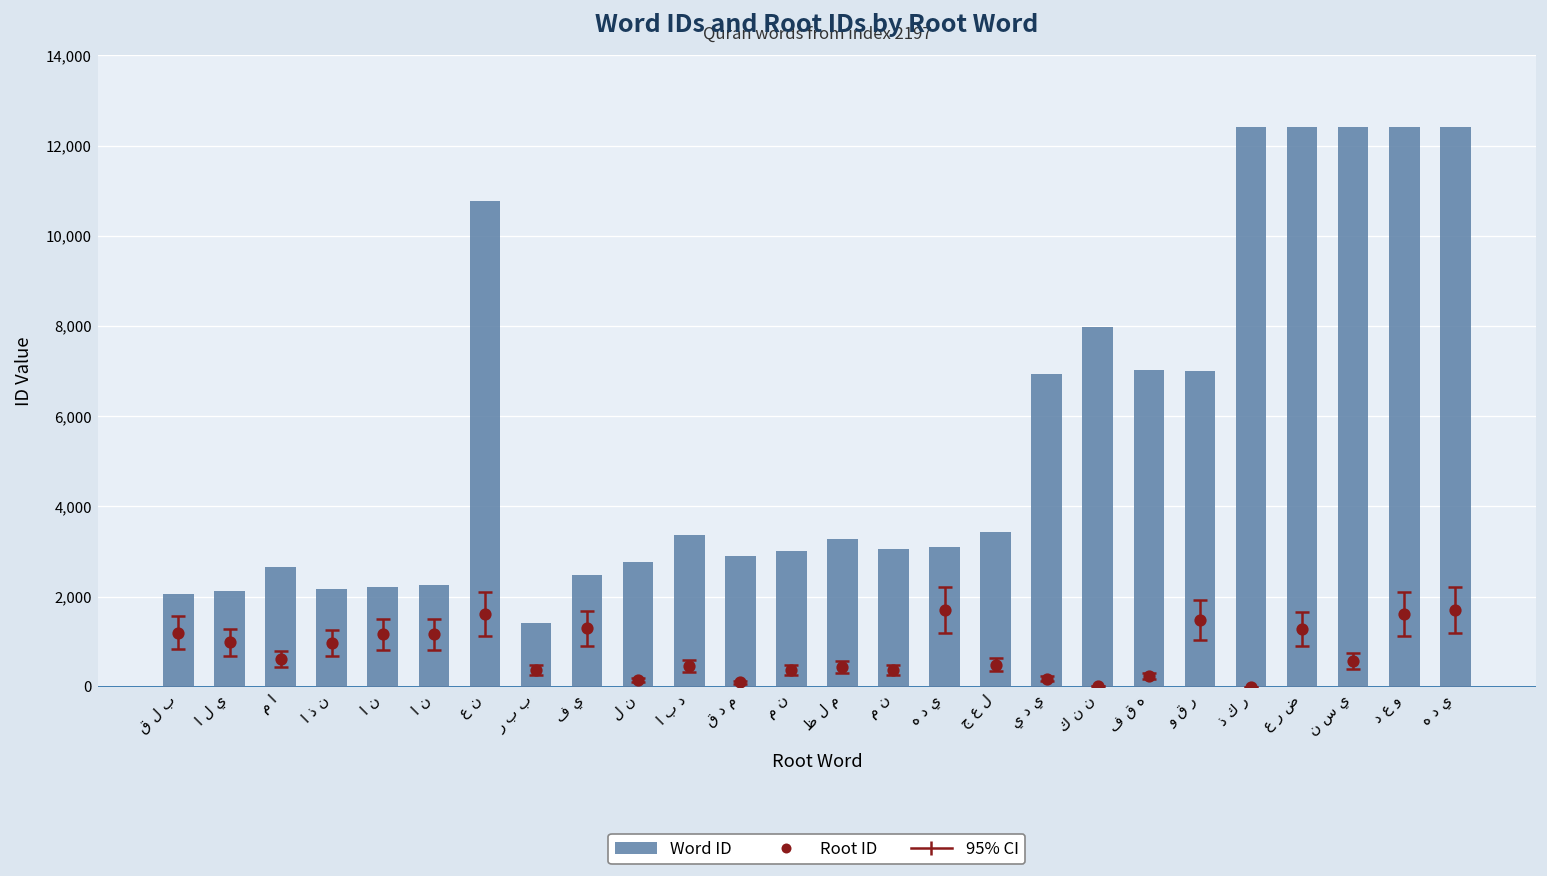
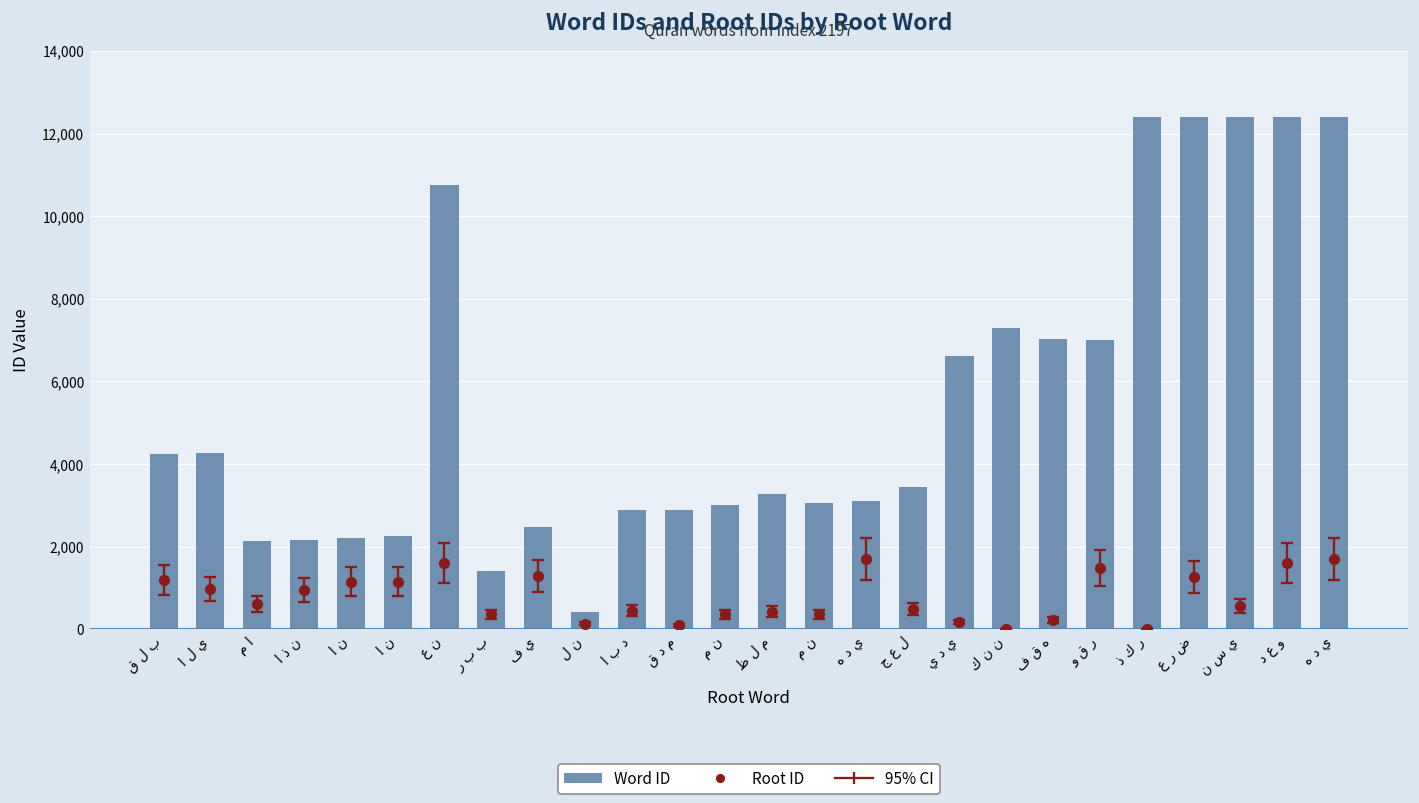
  {
    "Word ID": {
-     "ق ل ب": "2,100",
-     "ا ل ي": "2,100",
-     "م ا": "2,700",
+     "ق ل ب": "4,200",
+     "ا ل ي": "4,300",
+     "م ا": "2,100",
      "ا ذ ن": "2,200",
      "ع ن": "10,800",
      "ر ب ب": "1,400",
      "ف ي": "2,500",
-     "ل ن": "2,800",
-     "ا ب د": "3,400",
+     "ل ن": "400",
+     "ا ب د": "2,900",
      "ق د م": "2,900",
      "ظ ل م": "3,300",
      "ج ع ل": "3,400",
-     "ي د ي": "6,900",
-     "ك ن ن": "8,000",
+     "ي د ي": "6,600",
+     "ك ن ن": "7,300",
      "ف ق ه": "7,000",
      "و ق ر": "7,000",
      "ذ ك ر": "12,400",
      "ع ر ض": "12,400",
      "ن س ي": "12,400",
      "د ع و": "12,400"
    }
  }
